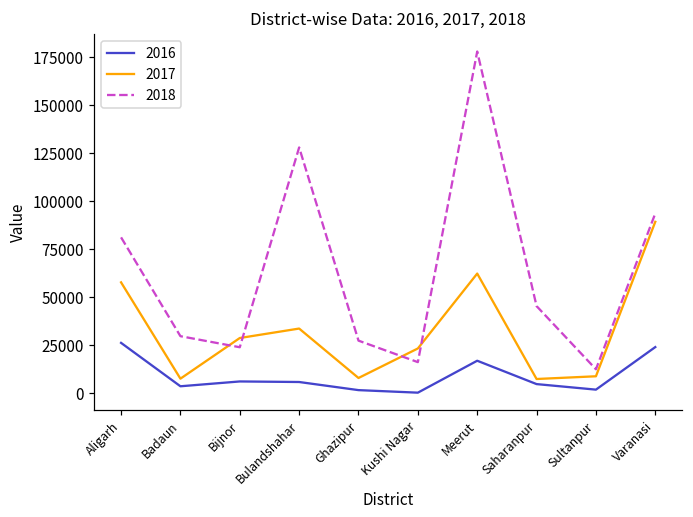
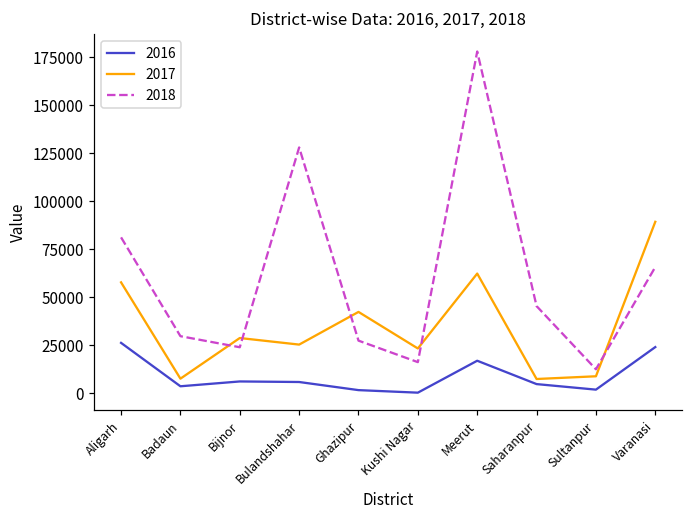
  {
    "2016": {
      "Aligarh": 26000,
      "Badaun": 4000,
      "Bijnor": 6000,
      "Bulandshahar": 6000,
      "Ghazipur": 2000,
      "Kushi Nagar": 0,
      "Meerut": 17000,
      "Saharanpur": 5000,
      "Sultanpur": 2000,
      "Varanasi": 24000
    },
    "2017": {
      "Aligarh": 58000,
      "Badaun": 8000,
      "Bijnor": 29000,
-     "Bulandshahar": 34000,
-     "Ghazipur": 8000,
+     "Bulandshahar": 25000,
+     "Ghazipur": 42000,
      "Kushi Nagar": 23000,
      "Meerut": 62000,
      "Saharanpur": 7000,
      "Sultanpur": 9000,
      "Varanasi": 89000
    },
    "2018": {
      "Aligarh": 81000,
      "Badaun": 30000,
      "Bijnor": 24000,
      "Bulandshahar": 128000,
      "Ghazipur": 27000,
      "Kushi Nagar": 16000,
      "Meerut": 178000,
      "Saharanpur": 45000,
      "Sultanpur": 13000,
-     "Varanasi": 94000
+     "Varanasi": 66000
    }
  }
